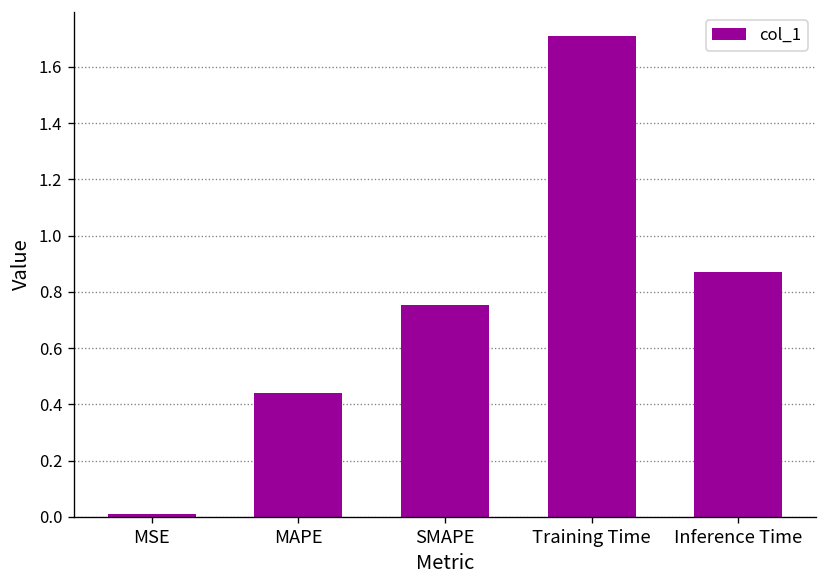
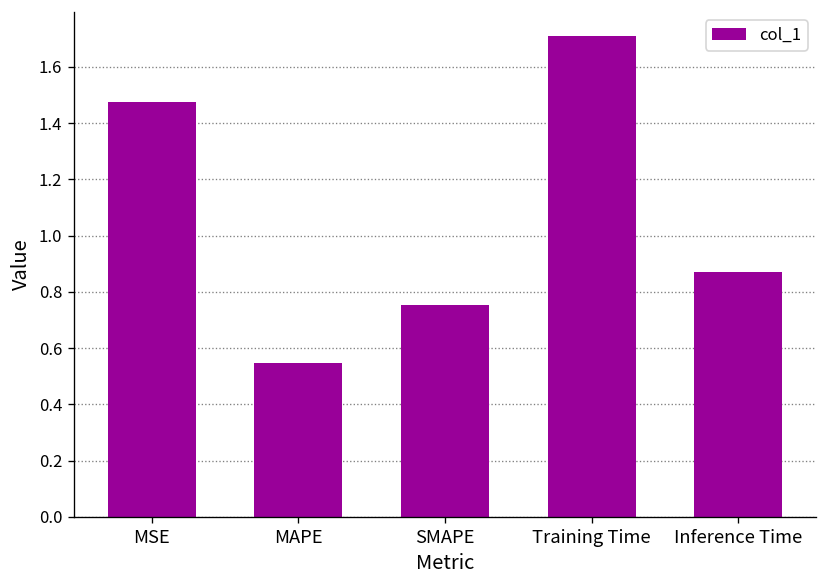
  {
-   "MSE": 0.01,
-   "MAPE": 0.44,
+   "MSE": 1.48,
+   "MAPE": 0.55,
    "SMAPE": 0.75,
    "Training Time": 1.71,
    "Inference Time": 0.87
  }
